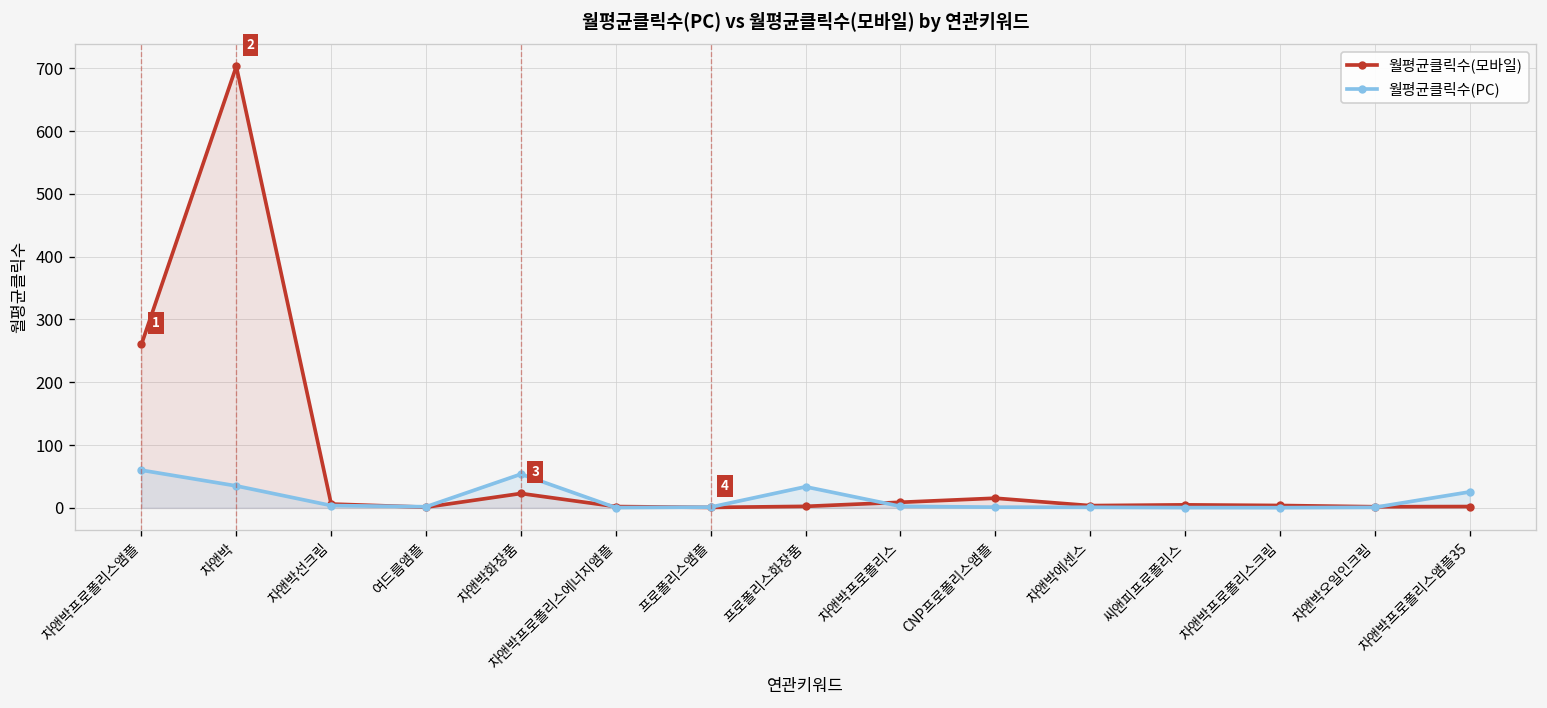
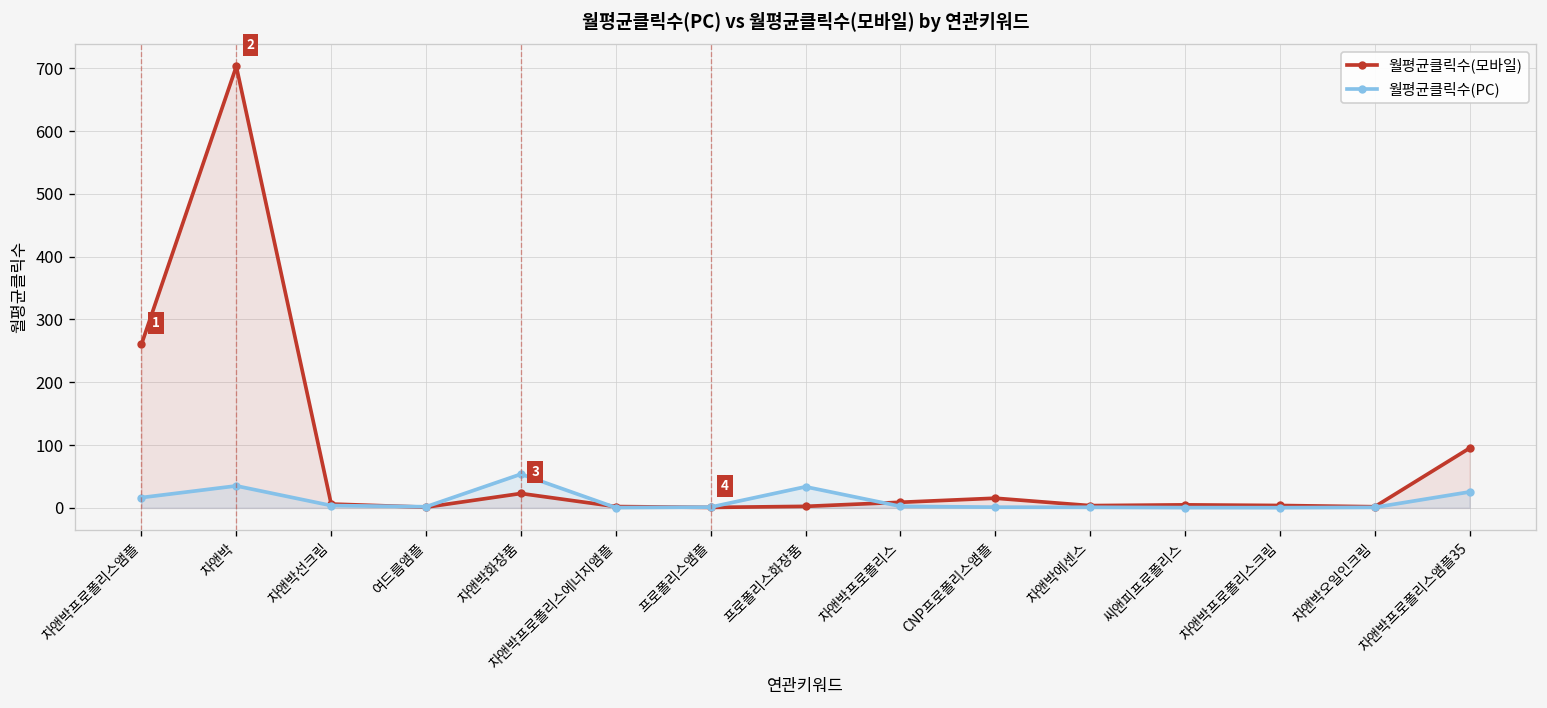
  {
    "월평균클릭수(모바일)": {
      "차앤박화장품": 20,
      "프로폴리스화장품": 0,
      "차앤박프로폴리스": 10,
      "CNP프로폴리스앰플": 20,
-     "차앤박프로폴리스앰플35": 0
+     "차앤박프로폴리스앰플35": 100
    },
    "월평균클릭수(PC)": {
-     "차앤박프로폴리스앰플": 60,
+     "차앤박프로폴리스앰플": 20,
      "차앤박": 30,
      "프로폴리스화장품": 30,
      "차앤박프로폴리스": 0,
      "CNP프로폴리스앰플": 0,
      "차앤박프로폴리스앰플35": 30
    }
  }
